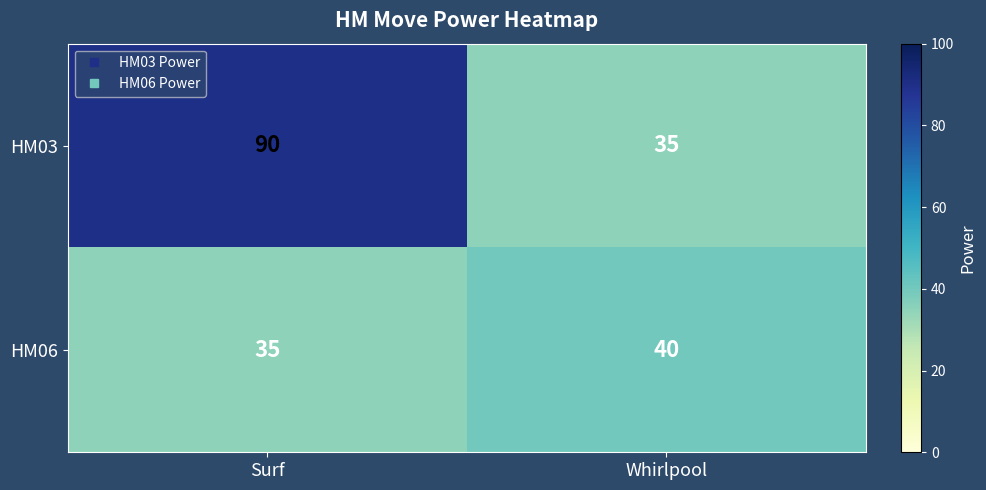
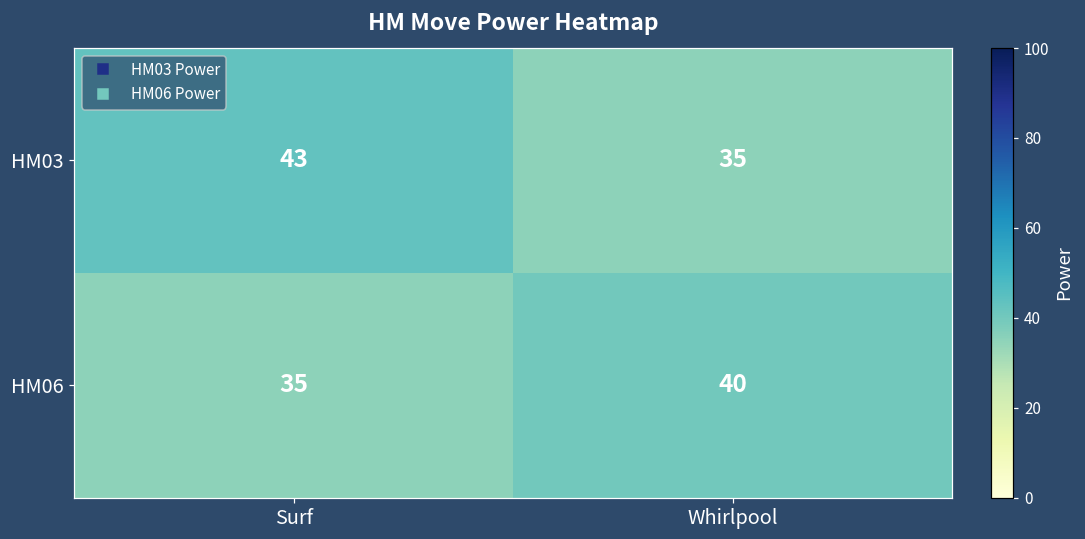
  {
    "HM03": {
-     "Surf": 90,
+     "Surf": 43,
      "Whirlpool": 35
    },
    "HM06": {
      "Surf": 35,
      "Whirlpool": 40
    }
  }
